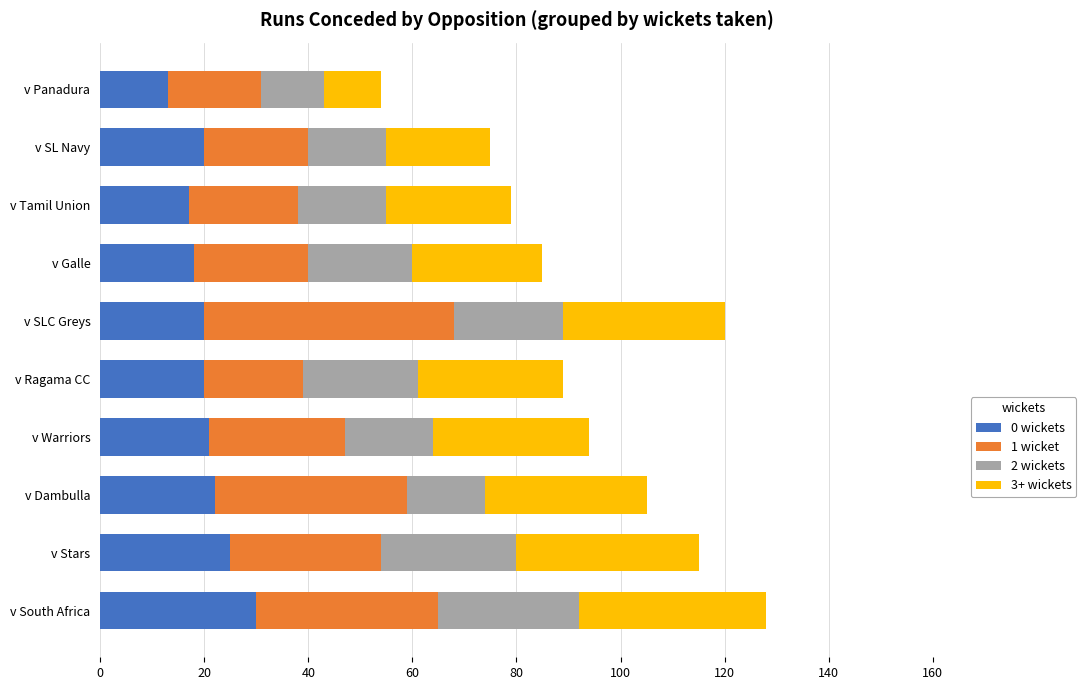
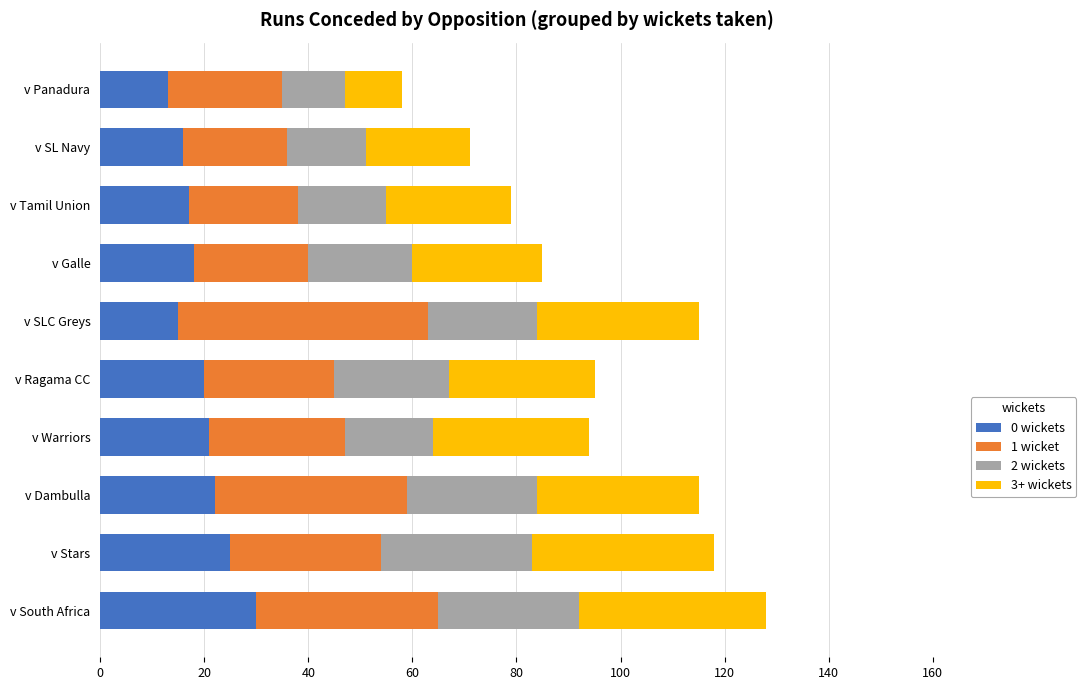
  {
    "0 wickets": {
      "v Panadura": 13,
-     "v SL Navy": 20,
+     "v SL Navy": 16,
      "v Tamil Union": 17,
      "v Galle": 18,
-     "v SLC Greys": 20,
+     "v SLC Greys": 15,
      "v Ragama CC": 20,
      "v Warriors": 21,
      "v Dambulla": 22,
      "v Stars": 25,
      "v South Africa": 30
    },
    "1 wicket": {
-     "v Panadura": 18,
+     "v Panadura": 22,
      "v SL Navy": 20,
      "v Tamil Union": 21,
      "v Galle": 22,
      "v SLC Greys": 48,
-     "v Ragama CC": 19,
+     "v Ragama CC": 25,
      "v Warriors": 26,
      "v Dambulla": 37,
      "v Stars": 29,
      "v South Africa": 35
    },
    "2 wickets": {
      "v Panadura": 12,
      "v SL Navy": 15,
      "v Tamil Union": 17,
      "v Galle": 20,
      "v SLC Greys": 21,
      "v Ragama CC": 22,
      "v Warriors": 17,
-     "v Dambulla": 15,
-     "v Stars": 26,
+     "v Dambulla": 25,
+     "v Stars": 29,
      "v South Africa": 27
    },
    "3+ wickets": {
      "v Panadura": 11,
      "v SL Navy": 20,
      "v Tamil Union": 24,
      "v Galle": 25,
      "v SLC Greys": 31,
      "v Ragama CC": 28,
      "v Warriors": 30,
      "v Dambulla": 31,
      "v Stars": 35,
      "v South Africa": 36
    }
  }
